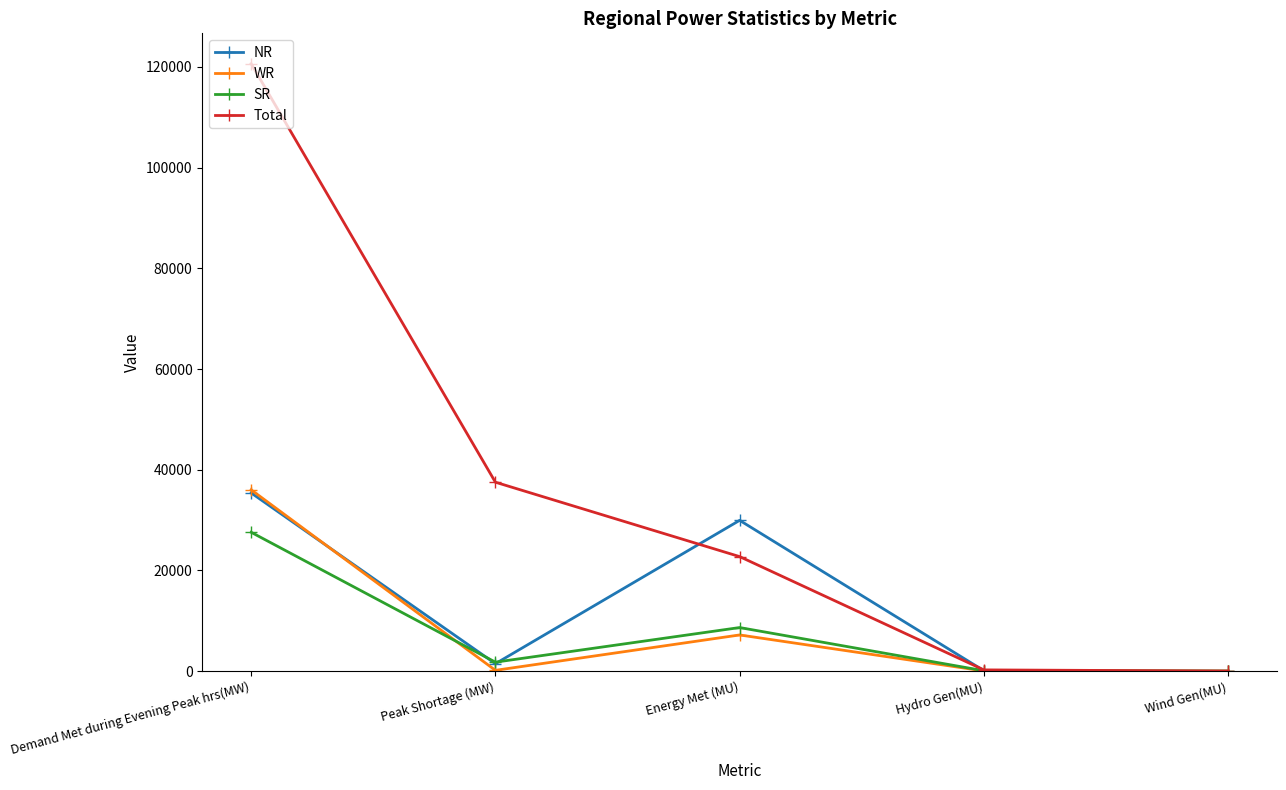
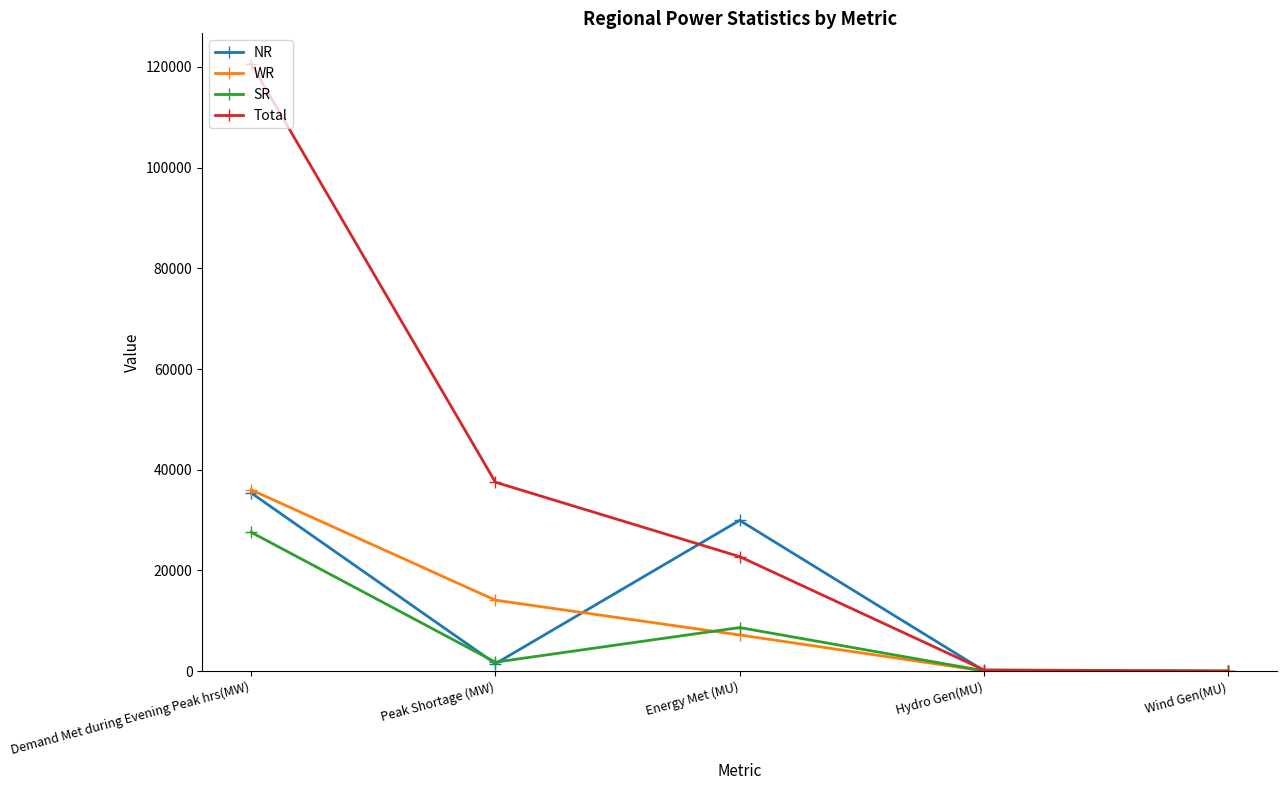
  {
    "NR": {
      "Demand Met during Evening Peak hrs(MW)": 35000,
      "Energy Met (MU)": 30000
    },
    "WR": {
      "Demand Met during Evening Peak hrs(MW)": 36000,
-     "Peak Shortage (MW)": 0,
+     "Peak Shortage (MW)": 14000,
      "Energy Met (MU)": 7000
    },
    "SR": {
      "Demand Met during Evening Peak hrs(MW)": 28000,
      "Energy Met (MU)": 9000
    },
    "Total": {
      "Peak Shortage (MW)": 38000,
      "Energy Met (MU)": 23000
    }
  }
